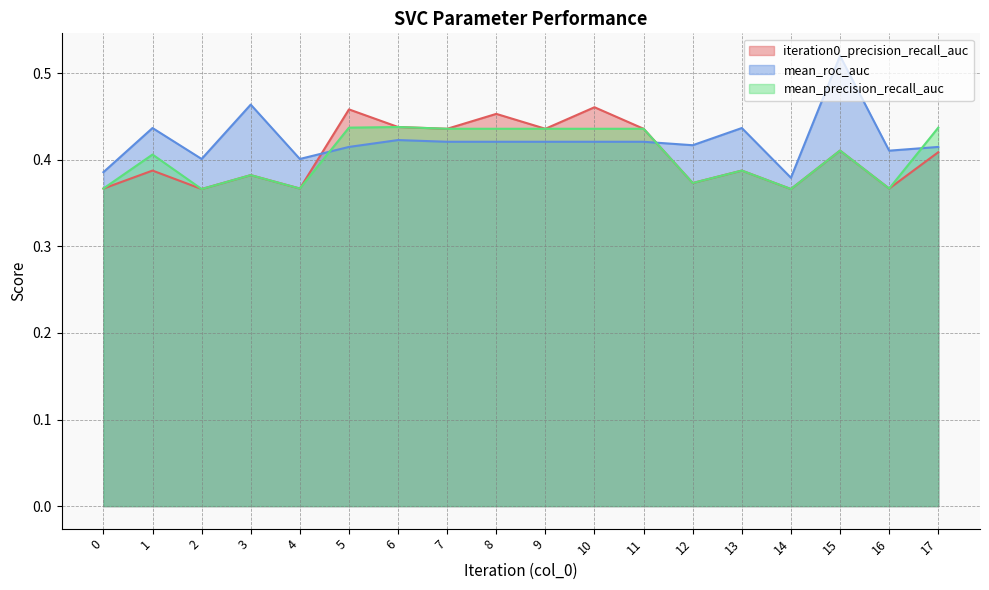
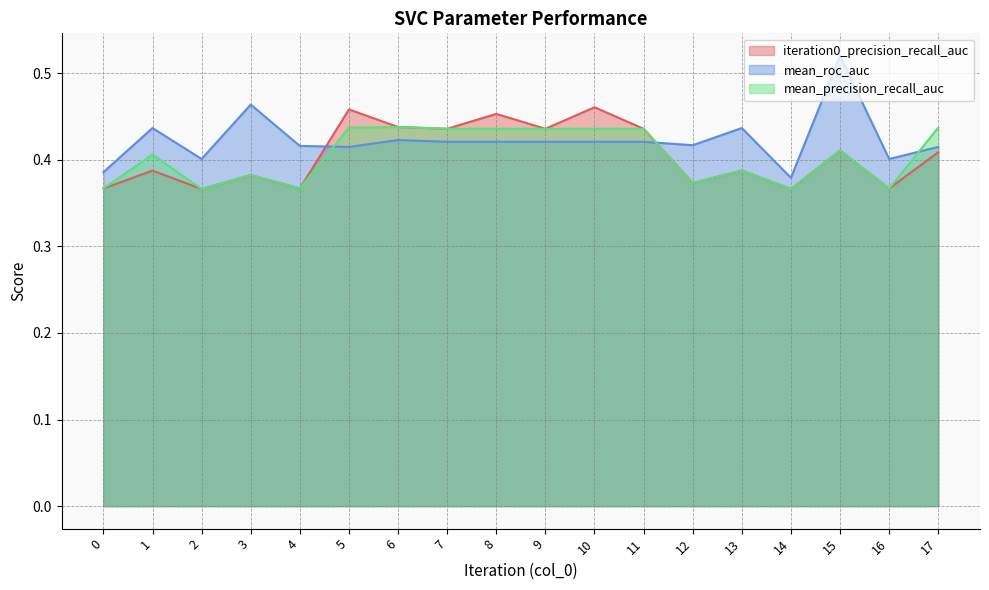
  {
    "iteration0_precision_recall_auc": {
      "1": 0.39,
      "5": 0.46,
      "8": 0.45,
      "10": 0.46,
      "17": 0.41
    },
    "mean_roc_auc": {
      "0": 0.39,
      "1": 0.44,
      "2": 0.40,
      "3": 0.46,
-     "4": 0.40,
+     "4": 0.42,
      "5": 0.41,
      "6": 0.42,
      "7": 0.42,
      "8": 0.42,
      "9": 0.42,
      "10": 0.42,
      "11": 0.42,
      "12": 0.42,
      "13": 0.44,
      "14": 0.38,
-     "16": 0.41,
+     "16": 0.40,
      "17": 0.41
    },
    "mean_precision_recall_auc": {
      "1": 0.41,
      "5": 0.44,
      "8": 0.44,
      "10": 0.44,
      "17": 0.44
    }
  }
